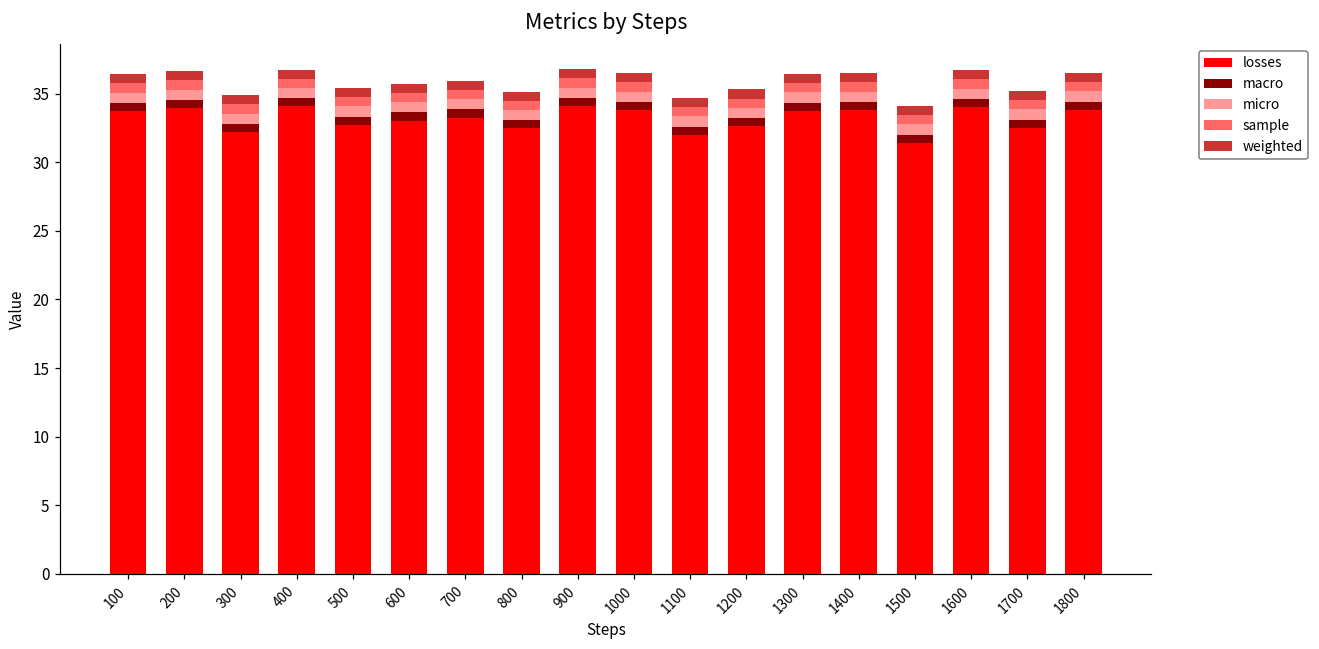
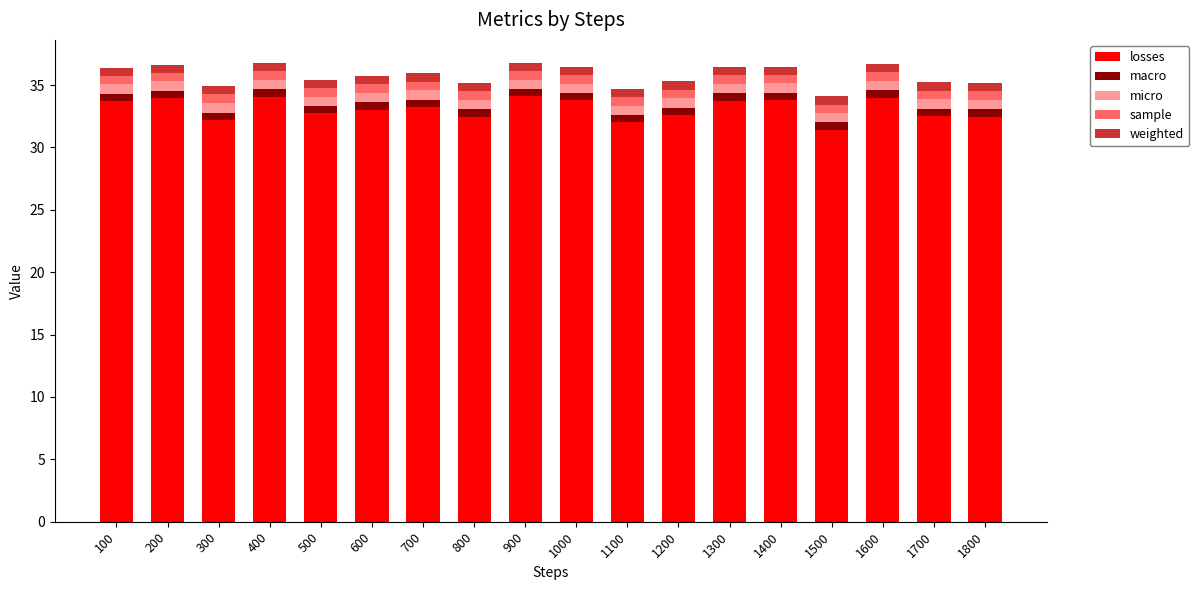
  {
    "losses": {
      "100": 33.7,
      "200": 33.9,
      "300": 32.2,
      "400": 34.1,
      "500": 32.7,
      "600": 33.0,
      "700": 33.3,
      "800": 32.5,
      "900": 34.1,
      "1000": 33.8,
      "1100": 32.0,
      "1200": 32.6,
      "1300": 33.8,
      "1400": 33.8,
      "1500": 31.4,
      "1600": 34.0,
      "1700": 32.5,
-     "1800": 33.8
+     "1800": 32.5
    },
    "macro": {
      "100": 0.6,
      "200": 0.6,
      "300": 0.6,
      "400": 0.6,
      "500": 0.6,
      "600": 0.6,
      "700": 0.6,
      "800": 0.6,
      "900": 0.6,
      "1000": 0.6,
      "1100": 0.6,
      "1200": 0.6,
      "1300": 0.6,
      "1400": 0.6,
      "1500": 0.6,
      "1600": 0.6,
      "1700": 0.6,
      "1800": 0.6
    },
    "micro": {
      "100": 0.7,
      "200": 0.7,
      "300": 0.8,
      "400": 0.7,
      "500": 0.7,
      "600": 0.8,
      "700": 0.7,
      "800": 0.7,
      "900": 0.7,
      "1000": 0.8,
      "1100": 0.8,
      "1200": 0.7,
      "1300": 0.8,
      "1400": 0.8,
      "1500": 0.7,
      "1600": 0.7,
      "1700": 0.7,
      "1800": 0.8
    },
    "sample": {
      "100": 0.7,
      "200": 0.7,
      "300": 0.7,
      "400": 0.7,
      "500": 0.7,
      "600": 0.7,
      "700": 0.7,
      "800": 0.7,
      "900": 0.7,
      "1000": 0.7,
      "1100": 0.7,
      "1200": 0.7,
      "1300": 0.7,
      "1400": 0.7,
      "1500": 0.7,
      "1600": 0.7,
      "1700": 0.7,
      "1800": 0.7
    },
    "weighted": {
      "100": 0.7,
      "200": 0.7,
      "300": 0.7,
      "400": 0.7,
      "500": 0.7,
      "600": 0.7,
      "700": 0.7,
      "800": 0.7,
      "900": 0.7,
      "1000": 0.7,
      "1100": 0.7,
      "1200": 0.7,
      "1300": 0.7,
      "1400": 0.7,
      "1500": 0.7,
      "1600": 0.7,
      "1700": 0.7,
      "1800": 0.7
    }
  }
